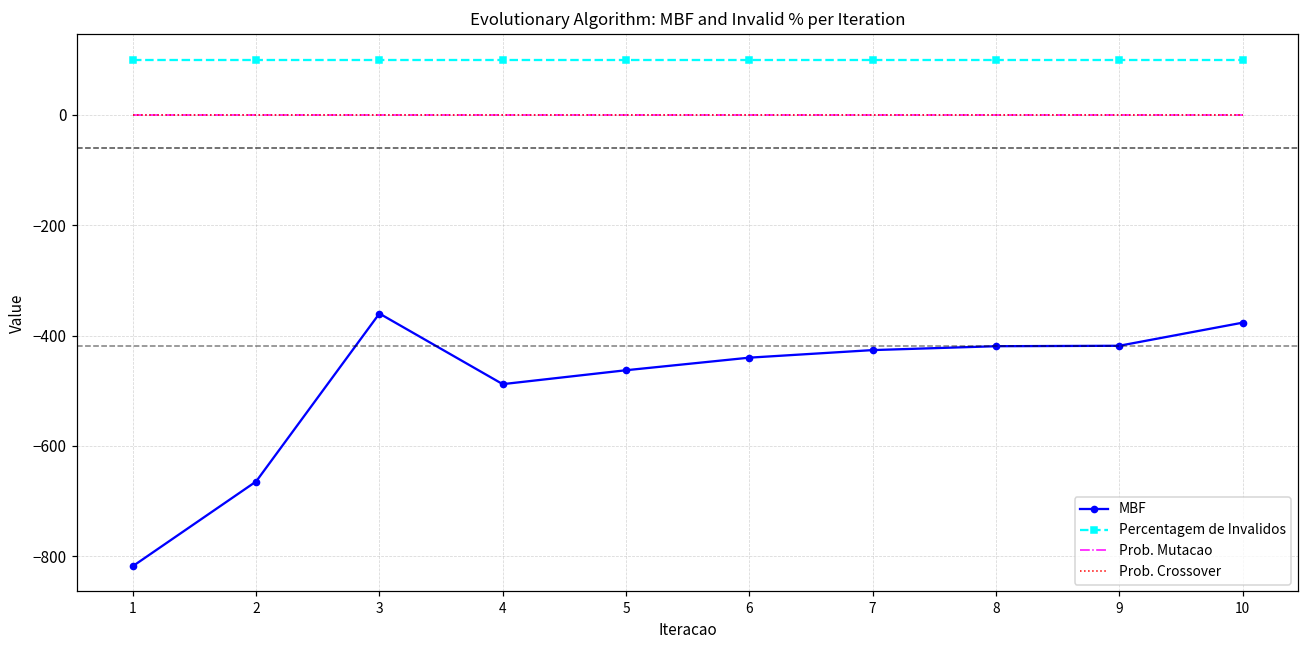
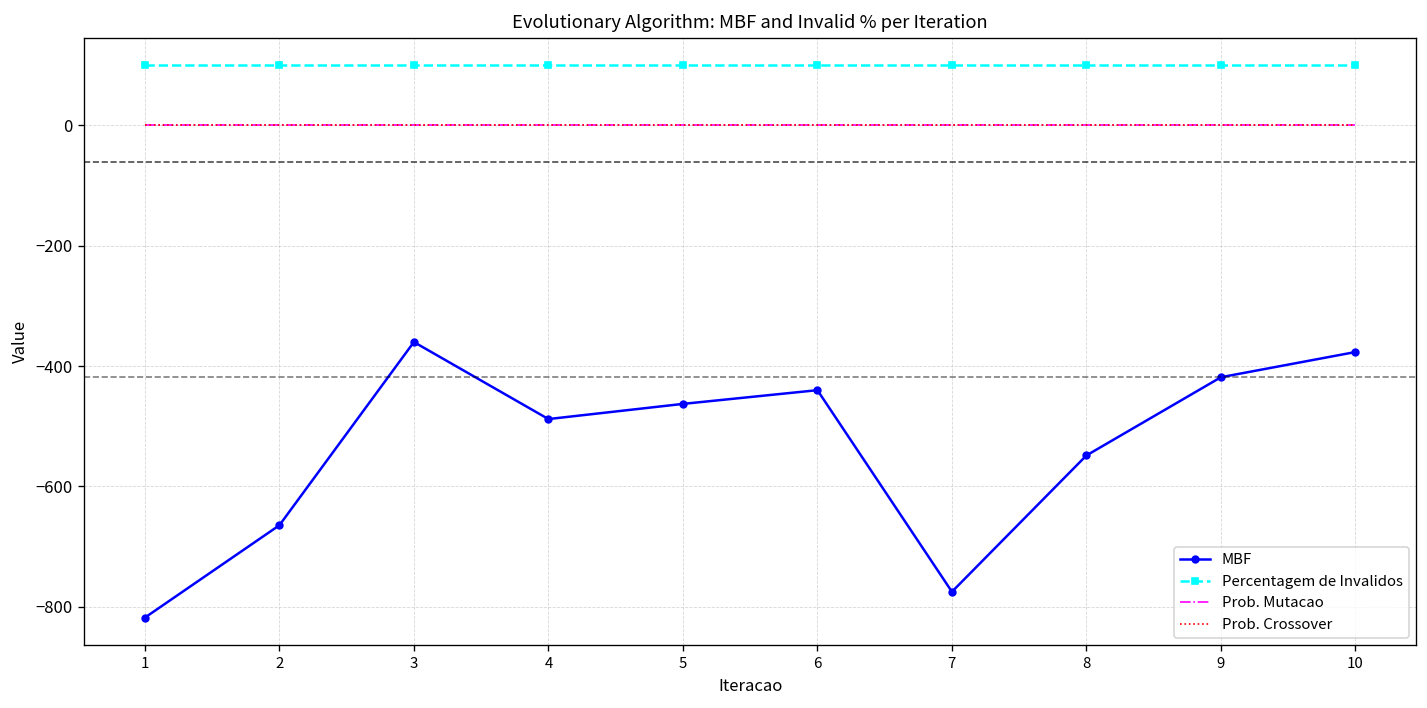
  {
    "MBF": {
      "1": -820,
      "2": -660,
      "3": -360,
      "4": -490,
      "5": -460,
      "6": -440,
-     "7": -430,
-     "8": -420,
+     "7": -770,
+     "8": -550,
      "9": -420,
      "10": -380
    },
    "Percentagem de Invalidos": {
      "1": 100,
      "2": 100,
      "3": 100,
      "4": 100,
      "5": 100,
      "6": 100,
      "7": 100,
      "8": 100,
      "9": 100,
      "10": 100
    },
    "Prob. Crossover": {
      "1": 0,
      "2": 0,
      "3": 0,
      "4": 0,
      "5": 0,
      "6": 0,
      "7": 0,
      "8": 0,
      "9": 0,
      "10": 0
    }
  }
